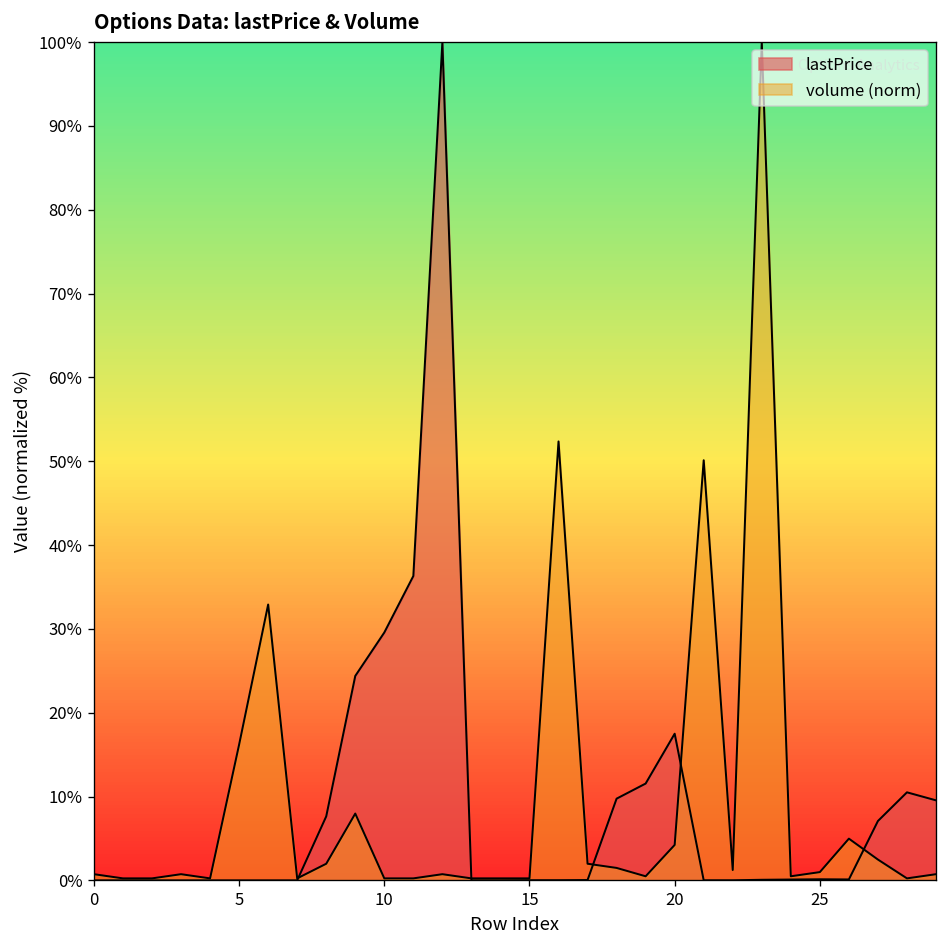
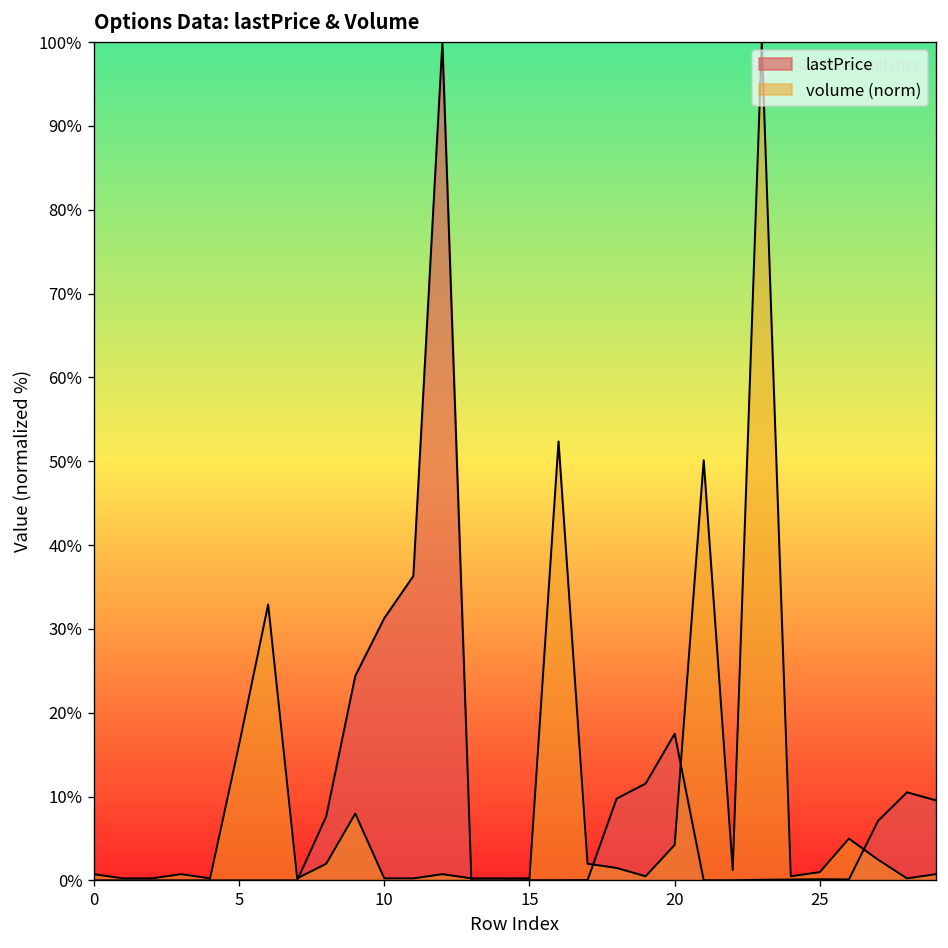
  {
    "lastPrice": {
      "0": "0%",
      "5": "0%",
-     "10": "30%",
+     "10": "31%",
      "20": "18%",
      "25": "0%"
    },
    "volume (norm)": {
      "0": "1%",
      "5": "16%",
      "10": "0%",
      "20": "4%",
      "25": "1%"
    }
  }
